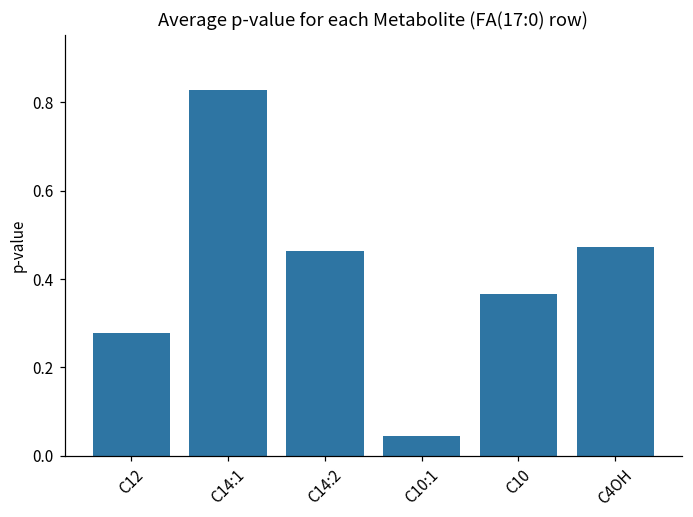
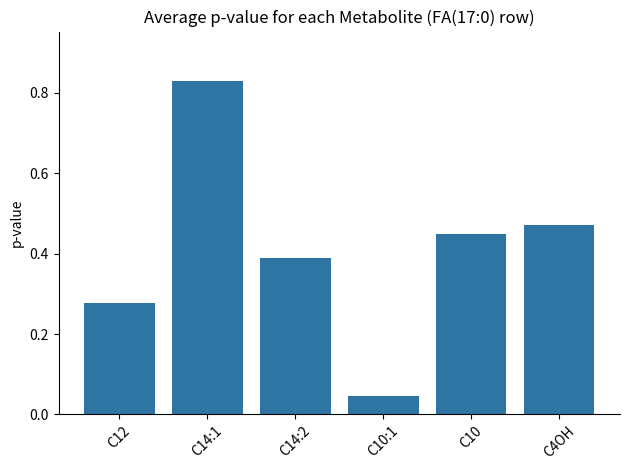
  {
    "C12": 0.28,
    "C14:1": 0.83,
-   "C14:2": 0.46,
+   "C14:2": 0.39,
    "C10:1": 0.05,
-   "C10": 0.37,
+   "C10": 0.45,
    "C4OH": 0.47
  }
